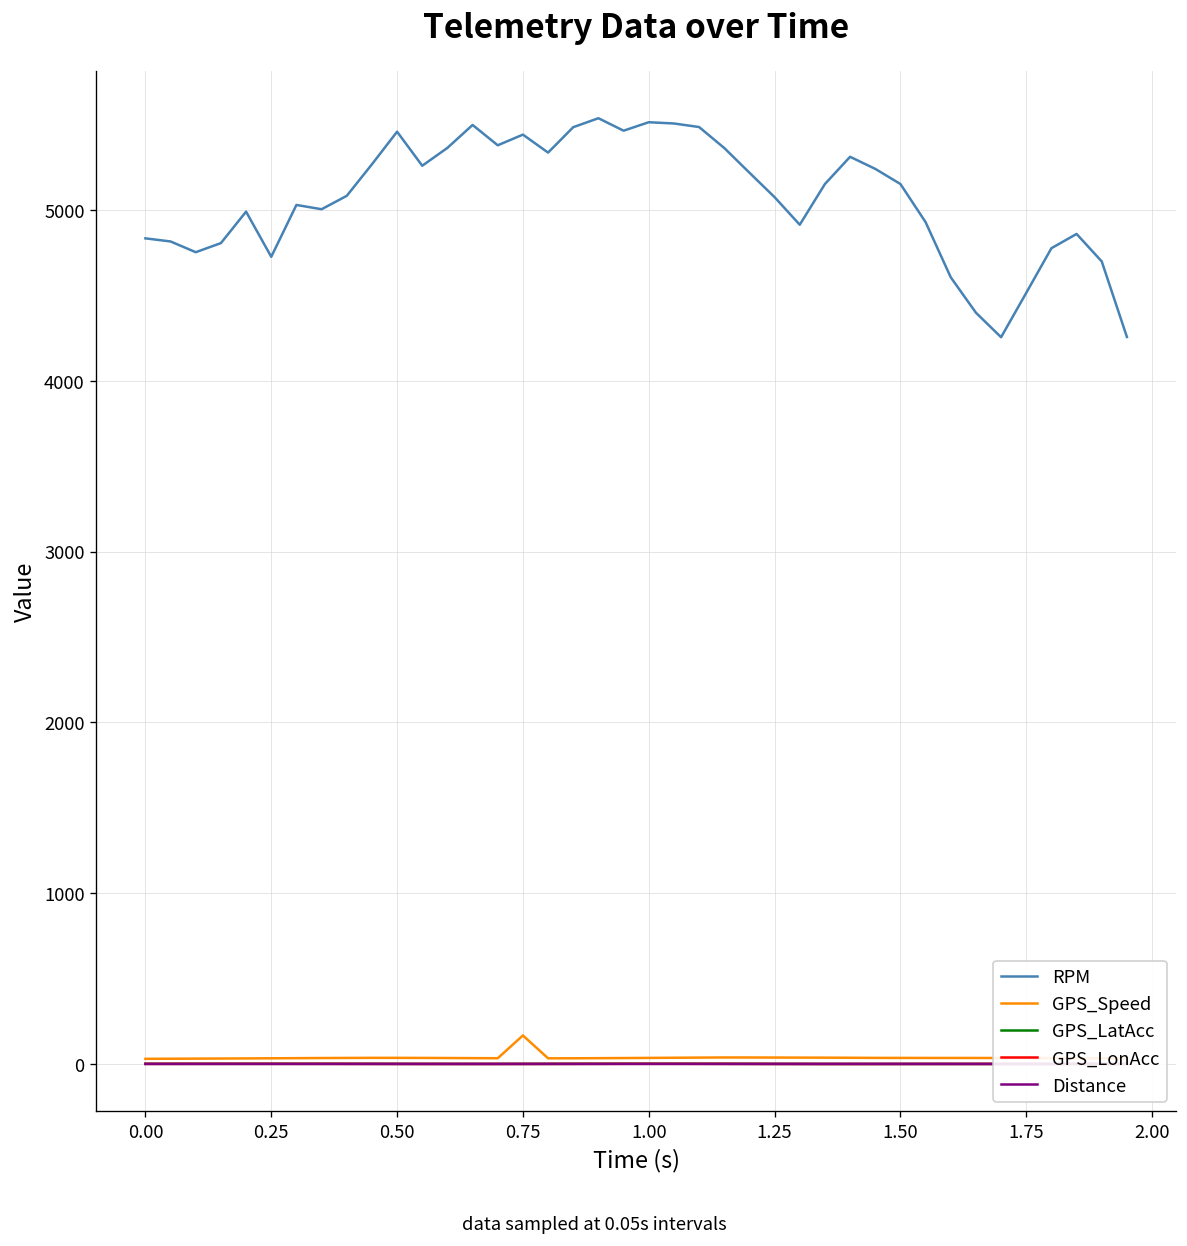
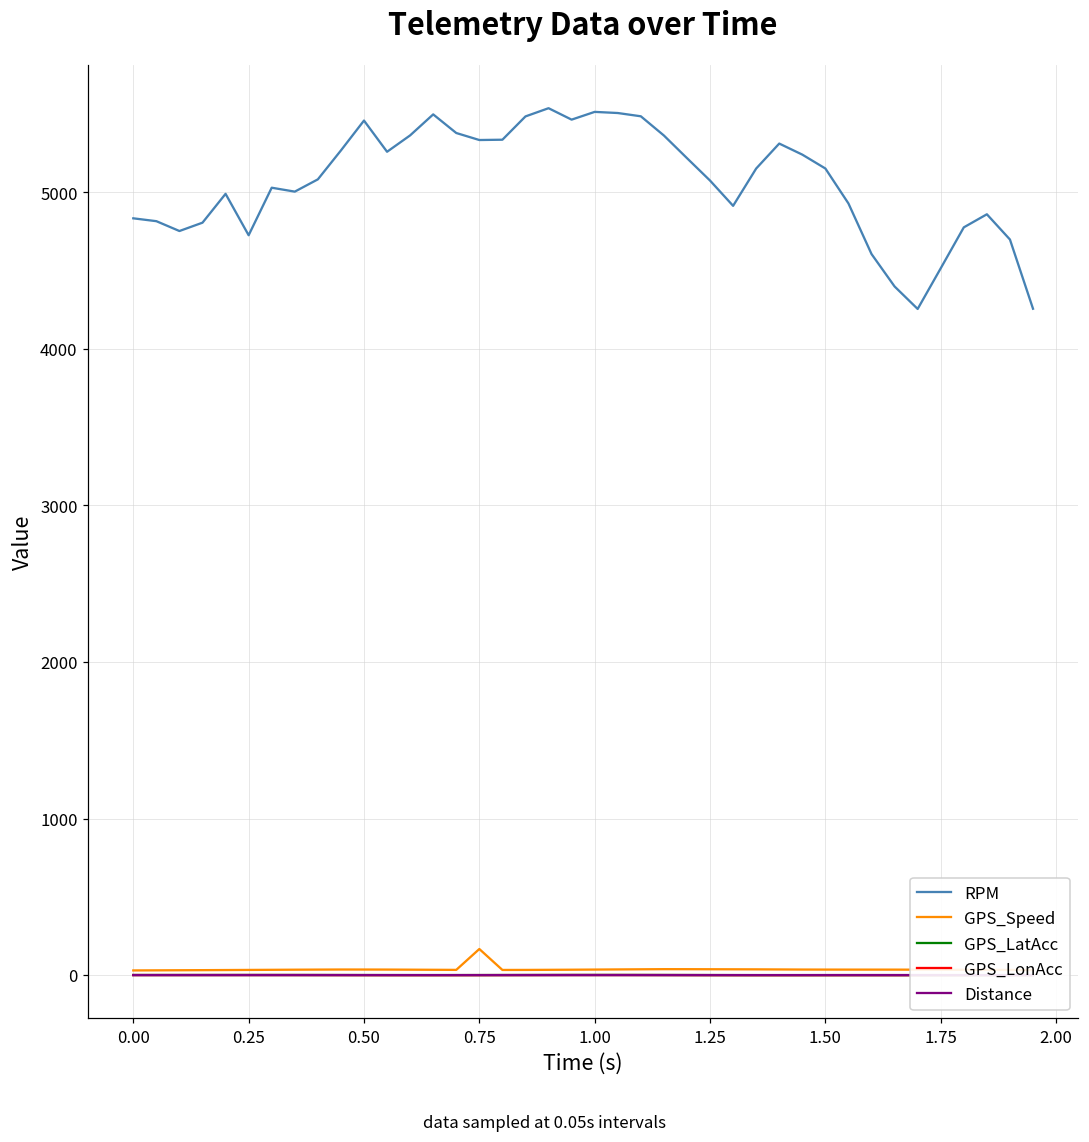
  {
    "RPM": {
      "0.00": 4830,
      "0.25": 4730,
      "0.50": 5460,
-     "0.75": 5440,
+     "0.75": 5330,
      "1.00": 5510,
      "1.25": 5070,
      "1.50": 5150,
      "1.75": 4510
    },
    "GPS_Speed": {
      "0.00": 30,
      "0.25": 30,
      "0.50": 40,
      "0.75": 170,
      "1.00": 40,
      "1.25": 40,
      "1.50": 40
    },
    "Distance": {
      "0.00": 0,
      "0.25": 0,
      "0.50": 0,
      "0.75": 0,
      "1.00": 0,
      "1.25": 0,
      "1.50": 0
    }
  }
